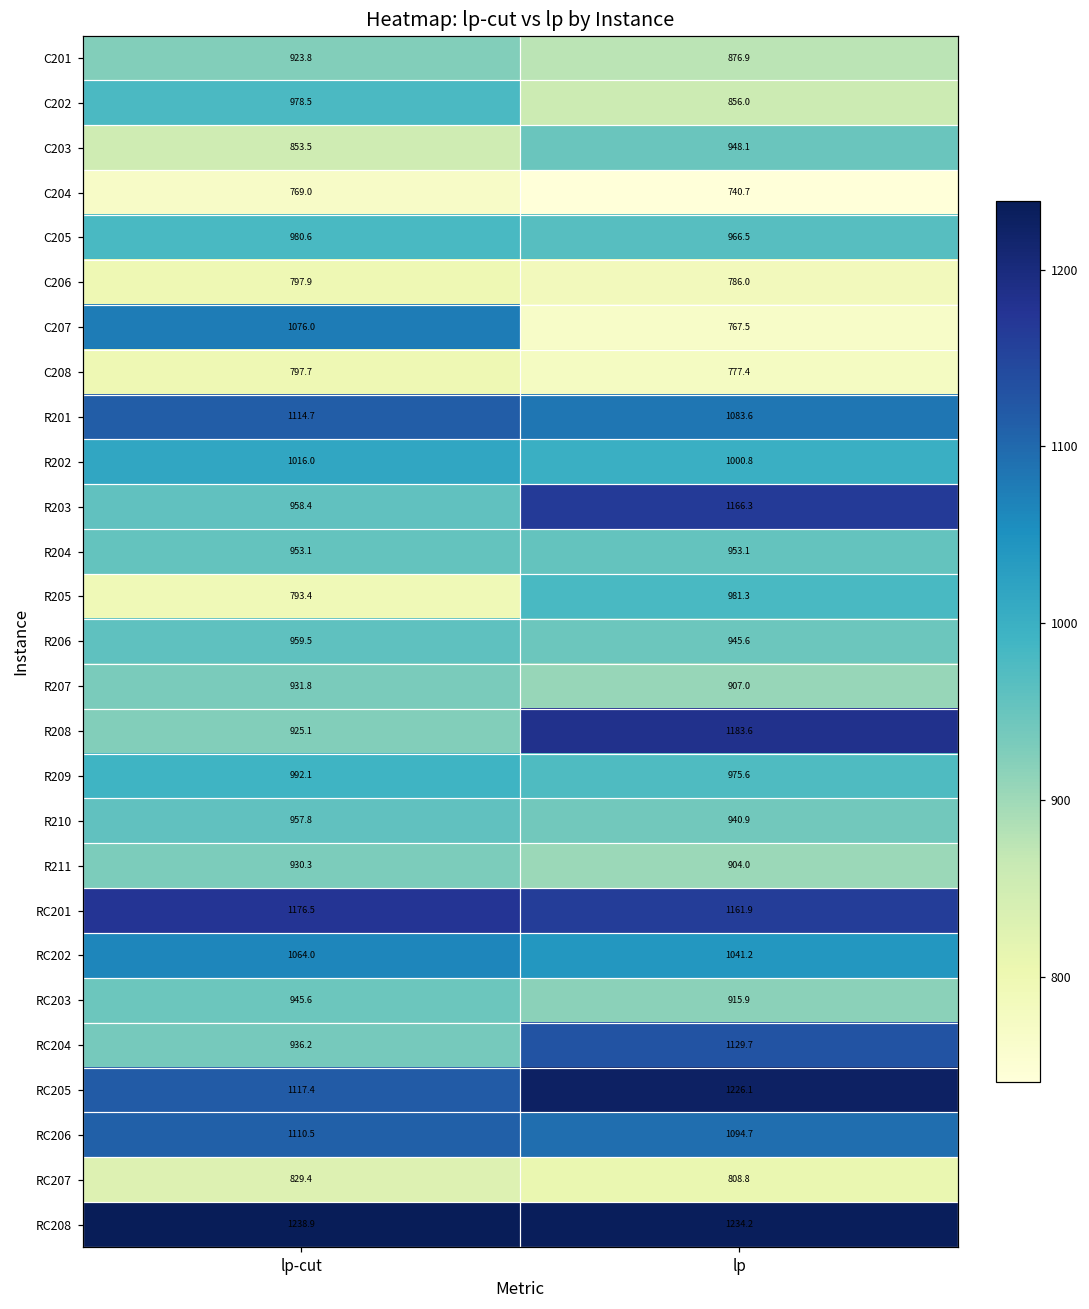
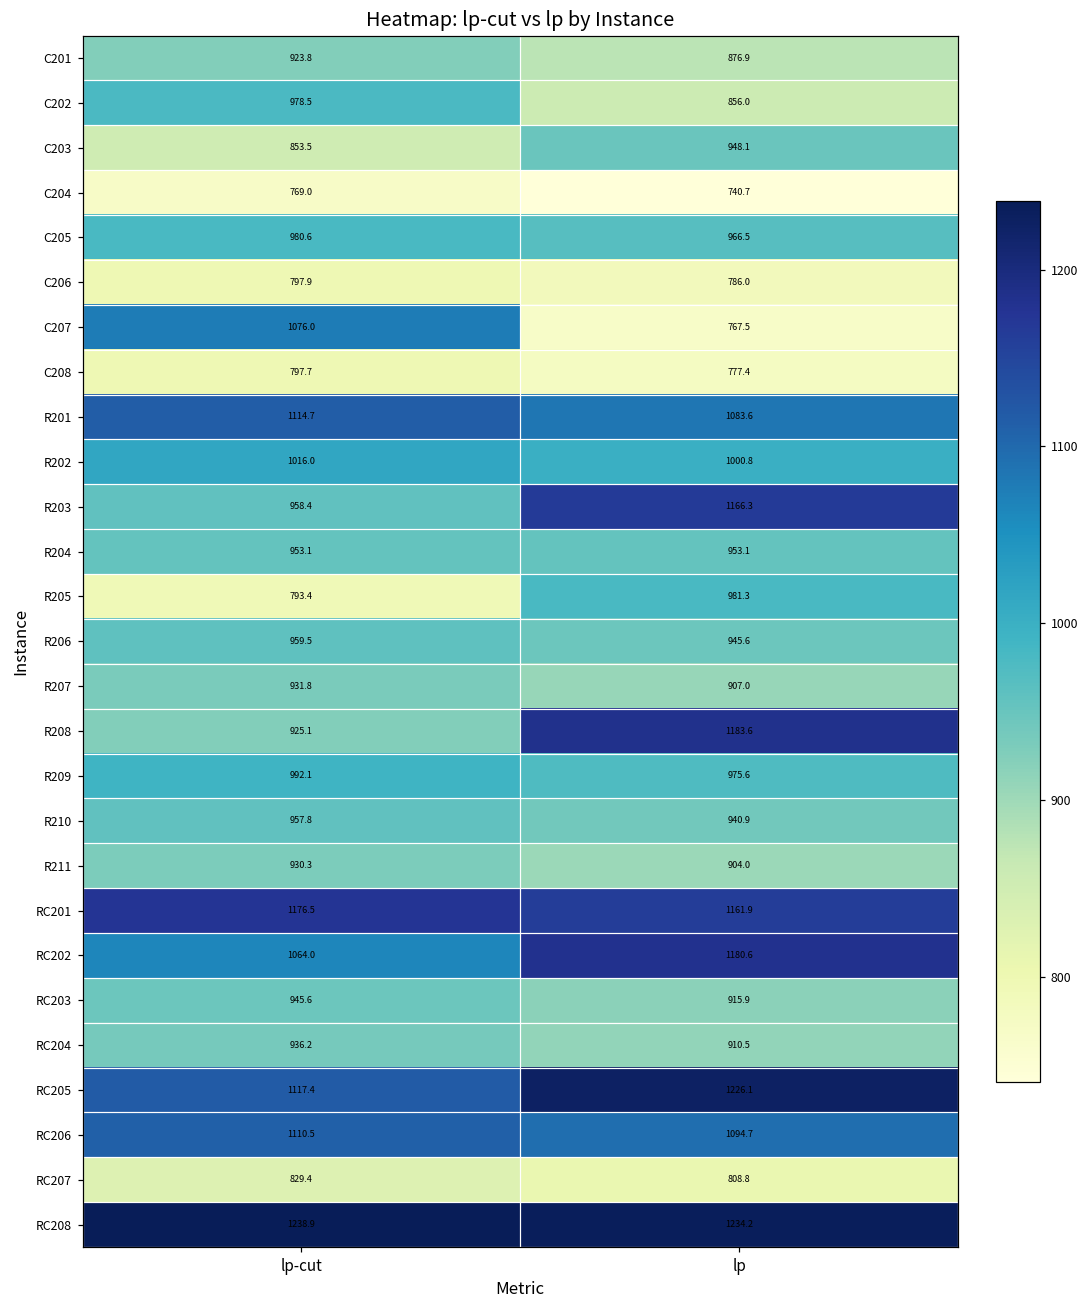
  {
    "C201": {
      "lp-cut": 923.8,
      "lp": 876.9
    },
    "C202": {
      "lp-cut": 978.5,
      "lp": 856.0
    },
    "C203": {
      "lp-cut": 853.5,
      "lp": 948.1
    },
    "C204": {
      "lp-cut": 769.0,
      "lp": 740.7
    },
    "C205": {
      "lp-cut": 980.6,
      "lp": 966.5
    },
    "C206": {
      "lp-cut": 797.9,
      "lp": 786.0
    },
    "C207": {
      "lp-cut": 1076.0,
      "lp": 767.5
    },
    "C208": {
      "lp-cut": 797.7,
      "lp": 777.4
    },
    "R201": {
      "lp-cut": 1114.7,
      "lp": 1083.6
    },
    "R202": {
      "lp-cut": 1016.0,
      "lp": 1000.8
    },
    "R203": {
      "lp-cut": 958.4,
      "lp": 1166.3
    },
    "R204": {
      "lp-cut": 953.1,
      "lp": 953.1
    },
    "R205": {
      "lp-cut": 793.4,
      "lp": 981.3
    },
    "R206": {
      "lp-cut": 959.5,
      "lp": 945.6
    },
    "R207": {
      "lp-cut": 931.8,
      "lp": 907.0
    },
    "R208": {
      "lp-cut": 925.1,
      "lp": 1183.6
    },
    "R209": {
      "lp-cut": 992.1,
      "lp": 975.6
    },
    "R210": {
      "lp-cut": 957.8,
      "lp": 940.9
    },
    "R211": {
      "lp-cut": 930.3,
      "lp": 904.0
    },
    "RC201": {
      "lp-cut": 1176.5,
      "lp": 1161.9
    },
    "RC202": {
      "lp-cut": 1064.0,
-     "lp": 1041.2
+     "lp": 1180.6
    },
    "RC203": {
      "lp-cut": 945.6,
      "lp": 915.9
    },
    "RC204": {
      "lp-cut": 936.2,
-     "lp": 1129.7
+     "lp": 910.5
    },
    "RC205": {
      "lp-cut": 1117.4,
      "lp": 1226.1
    },
    "RC206": {
      "lp-cut": 1110.5,
      "lp": 1094.7
    },
    "RC207": {
      "lp-cut": 829.4,
      "lp": 808.8
    },
    "RC208": {
      "lp-cut": 1238.9,
      "lp": 1234.2
    }
  }
